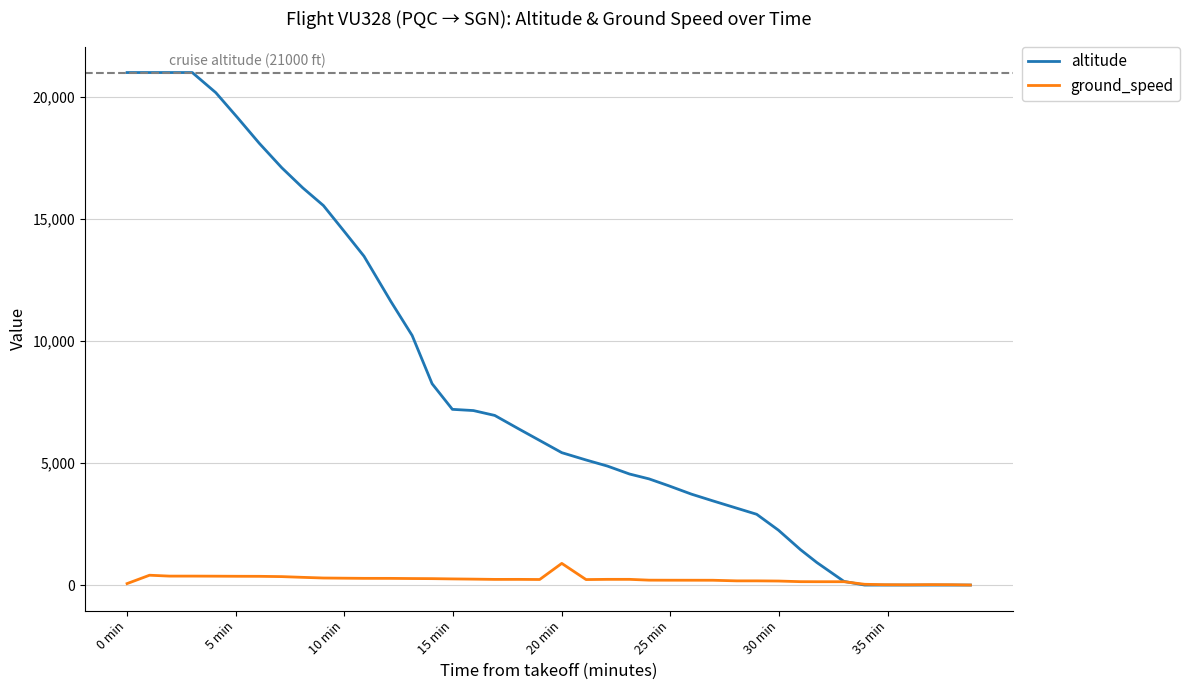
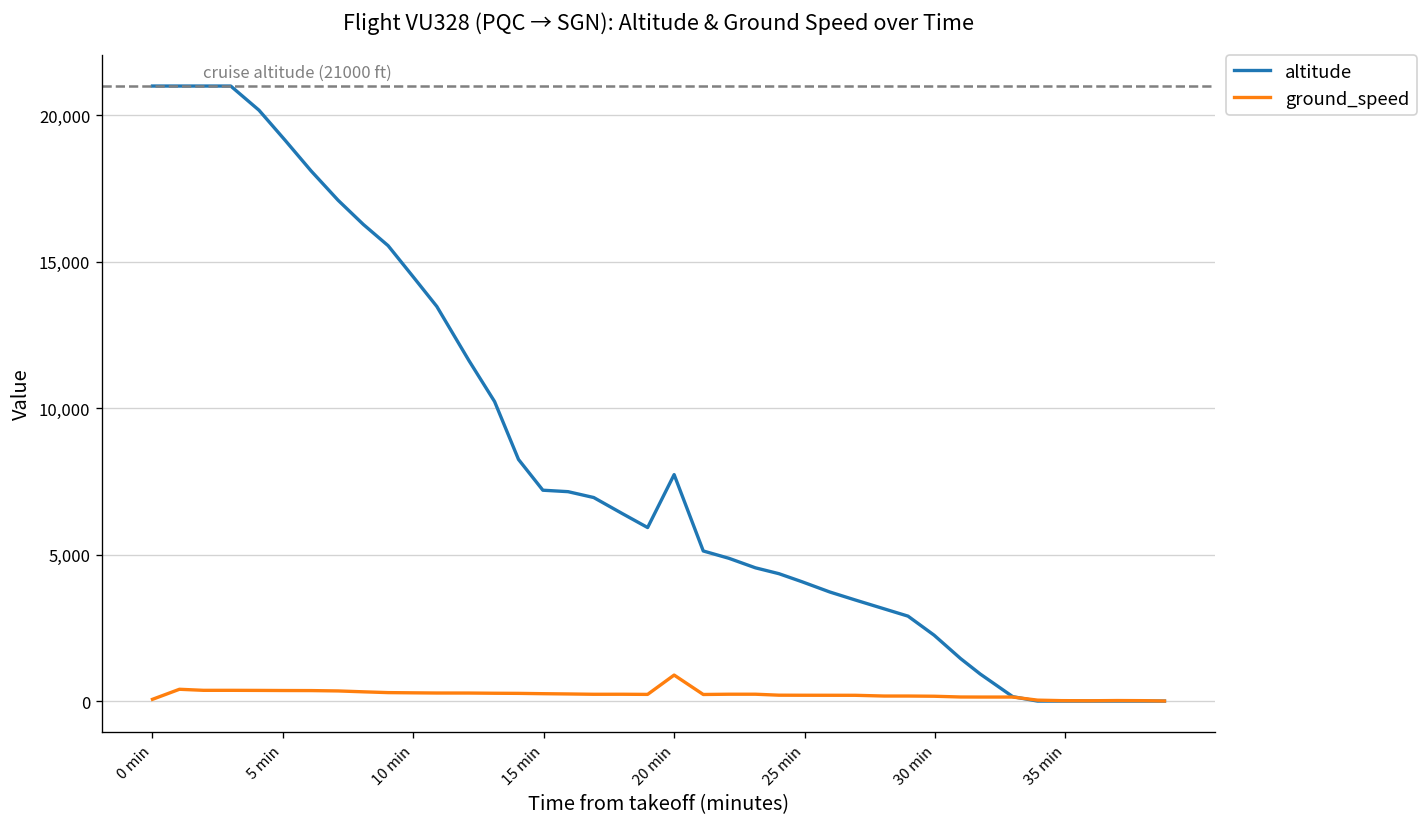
  {
    "altitude": {
      "0 min": "21,000",
-     "20 min": "5,400"
+     "20 min": "7,700"
    },
    "ground_speed": {
      "0 min": "100",
      "20 min": "900"
    }
  }
